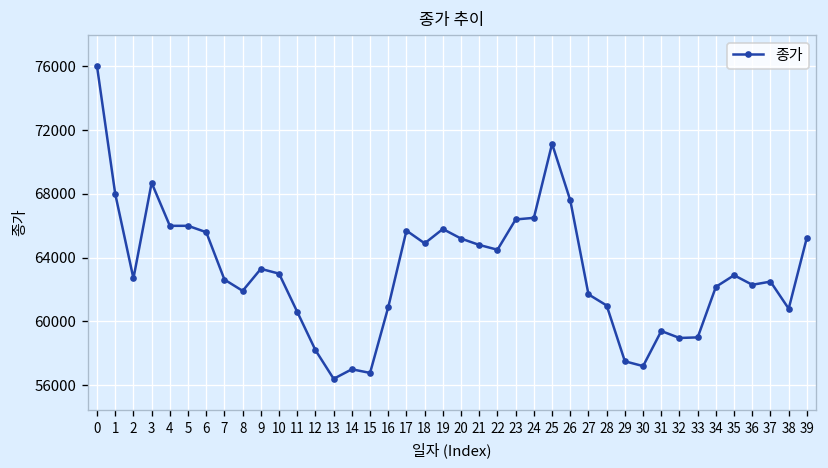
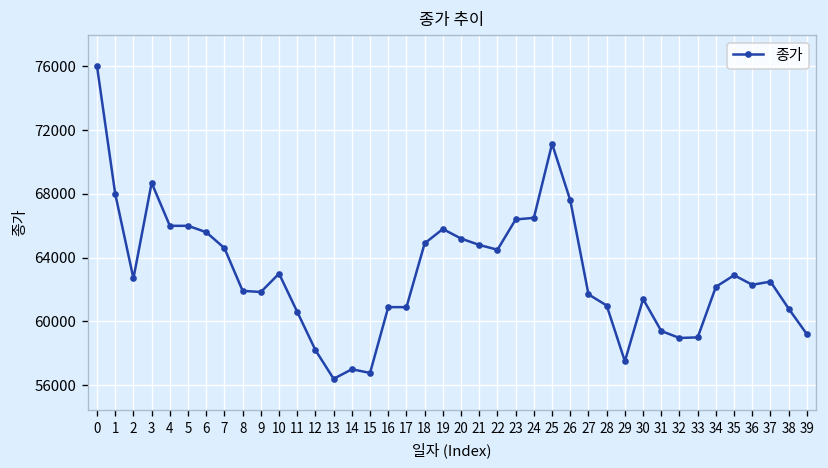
  {
    "0": 76000,
    "1": 68000,
    "2": 62700,
    "3": 68700,
    "4": 66000,
    "5": 66000,
    "6": 65600,
-   "7": 62600,
+   "7": 64600,
    "8": 61900,
-   "9": 63300,
+   "9": 61800,
    "10": 63000,
    "11": 60600,
    "12": 58200,
    "13": 56400,
    "14": 57000,
    "15": 56800,
    "16": 60900,
-   "17": 65700,
+   "17": 60900,
    "18": 64900,
    "19": 65800,
    "20": 65200,
    "21": 64800,
    "22": 64500,
    "23": 66400,
    "24": 66500,
    "25": 71100,
    "26": 67600,
    "27": 61700,
    "28": 61000,
    "29": 57500,
-   "30": 57200,
+   "30": 61400,
    "31": 59400,
    "32": 59000,
    "33": 59000,
    "34": 62200,
    "35": 62900,
    "36": 62300,
    "37": 62500,
    "38": 60800,
-   "39": 65300
+   "39": 59200
  }
